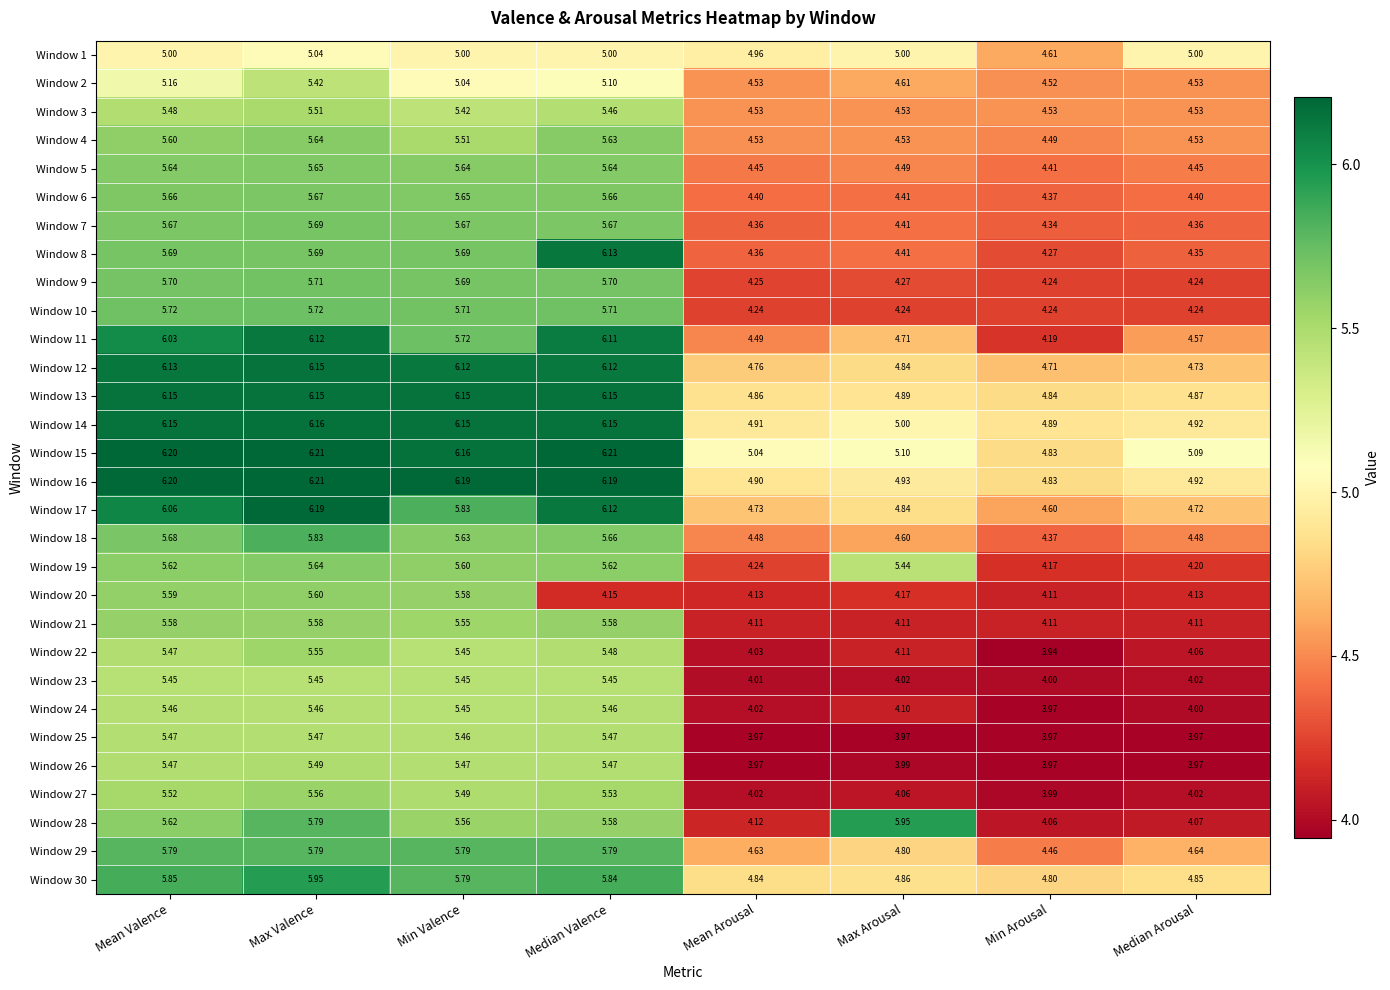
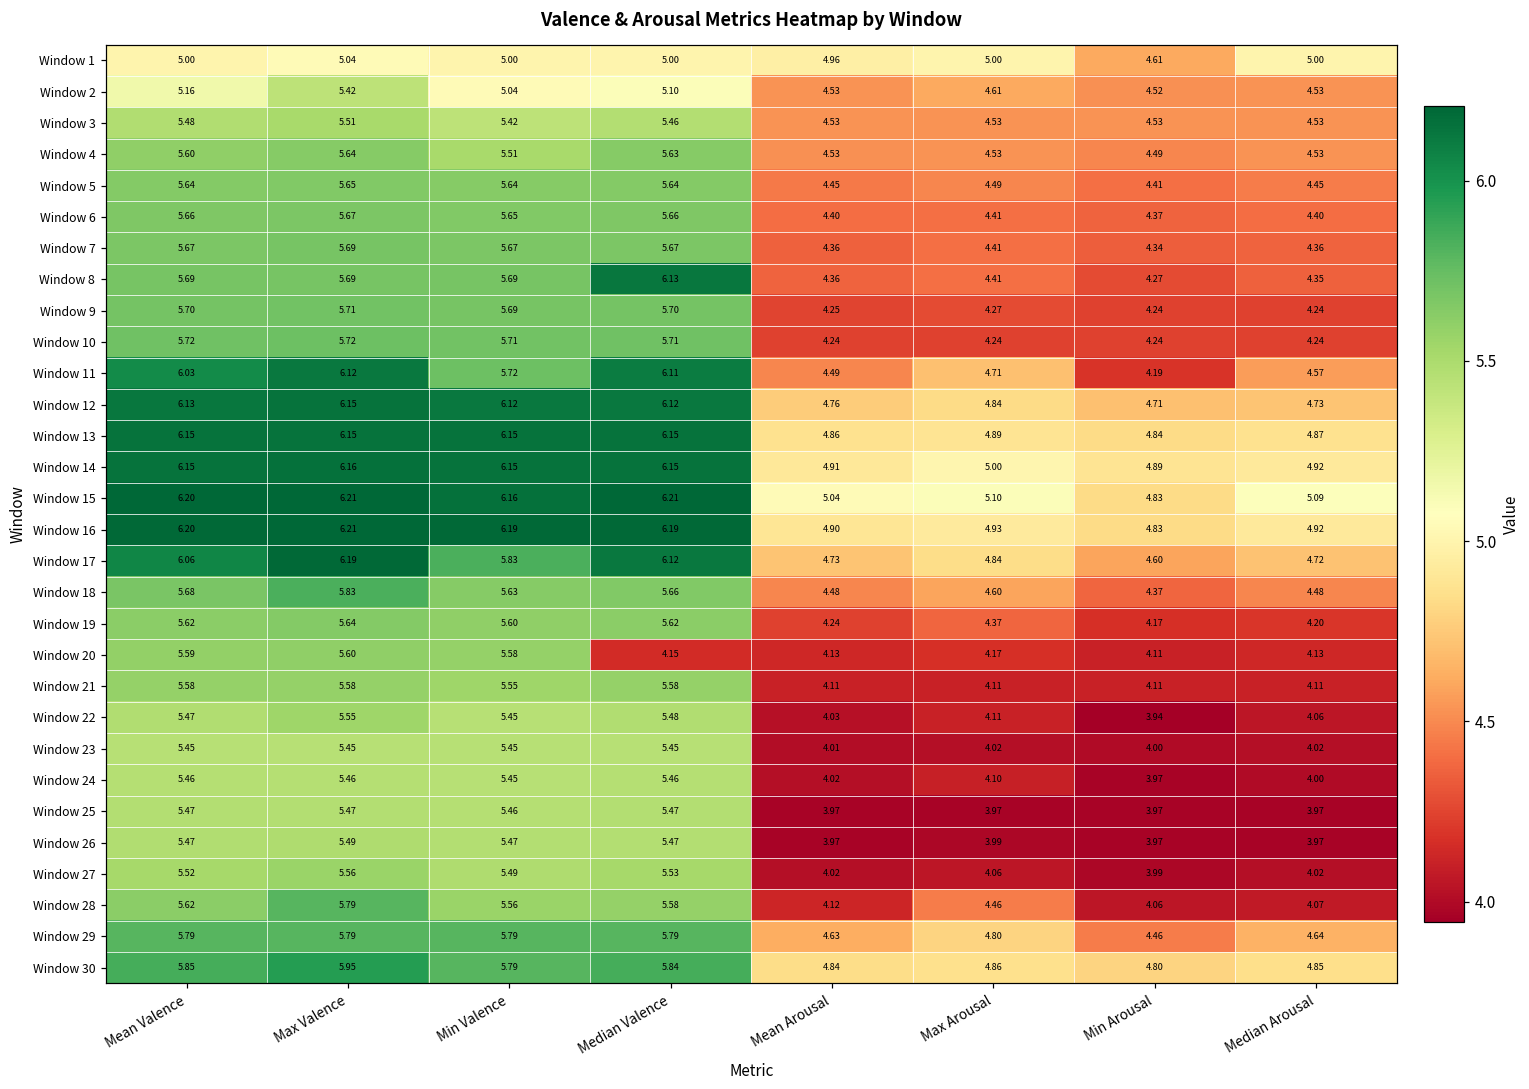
  {
    "Window 19": {
      "Mean Valence": 5.62,
      "Max Valence": 5.64,
      "Min Valence": 5.60,
      "Median Valence": 5.62,
      "Mean Arousal": 4.24,
-     "Max Arousal": 5.44,
+     "Max Arousal": 4.37,
      "Min Arousal": 4.17,
      "Median Arousal": 4.20
    },
    "Window 28": {
      "Mean Valence": 5.62,
      "Max Valence": 5.79,
      "Min Valence": 5.56,
      "Median Valence": 5.58,
      "Mean Arousal": 4.12,
-     "Max Arousal": 5.95,
+     "Max Arousal": 4.46,
      "Min Arousal": 4.06,
      "Median Arousal": 4.07
    }
  }
